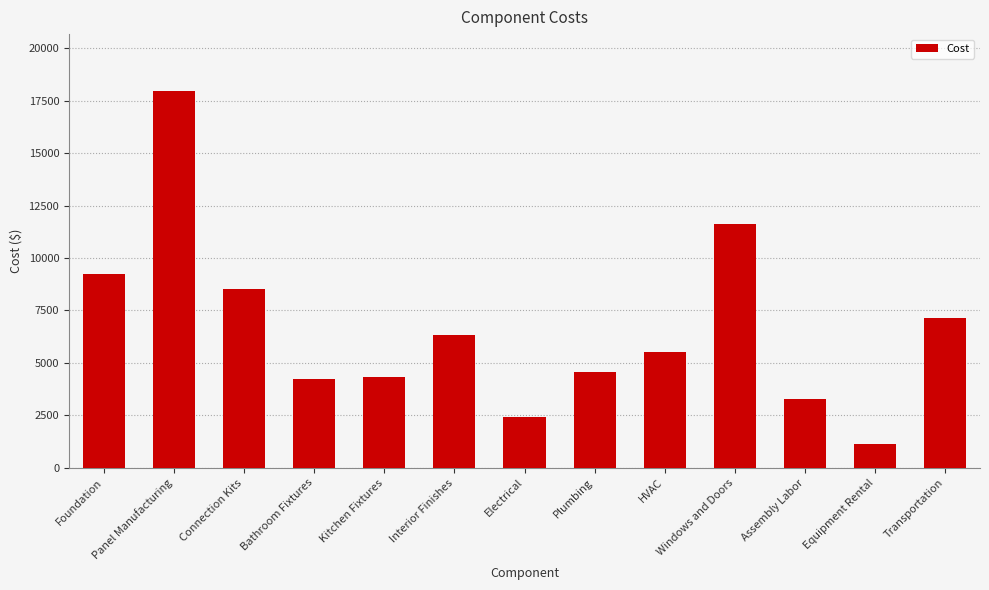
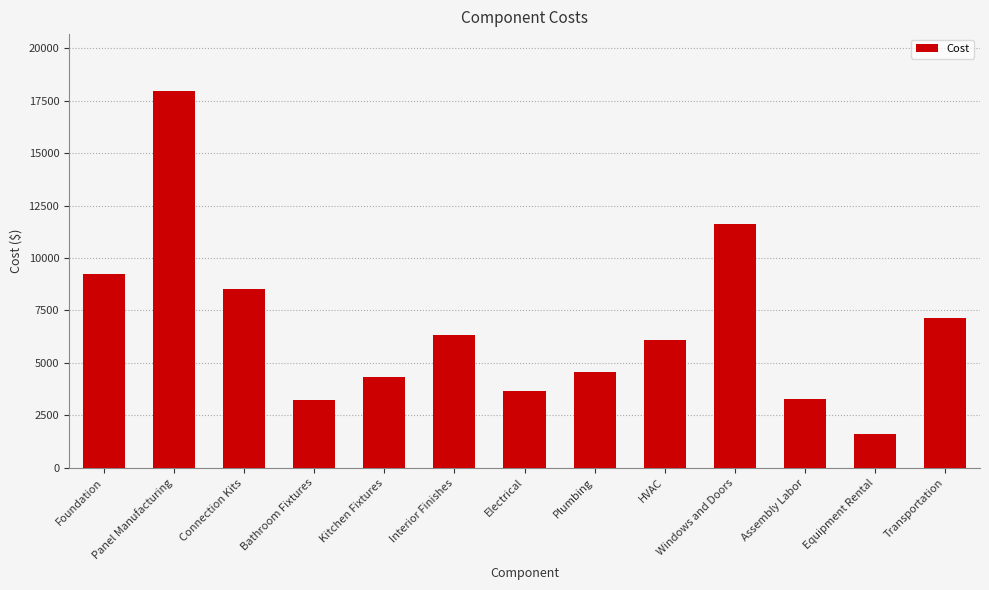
  {
    "Foundation": 9200,
    "Panel Manufacturing": 18000,
    "Connection Kits": 8500,
-   "Bathroom Fixtures": 4200,
+   "Bathroom Fixtures": 3200,
    "Kitchen Fixtures": 4300,
    "Interior Finishes": 6300,
-   "Electrical": 2400,
+   "Electrical": 3700,
    "Plumbing": 4600,
-   "HVAC": 5500,
+   "HVAC": 6100,
    "Windows and Doors": 11600,
    "Assembly Labor": 3300,
-   "Equipment Rental": 1100,
+   "Equipment Rental": 1600,
    "Transportation": 7100
  }
